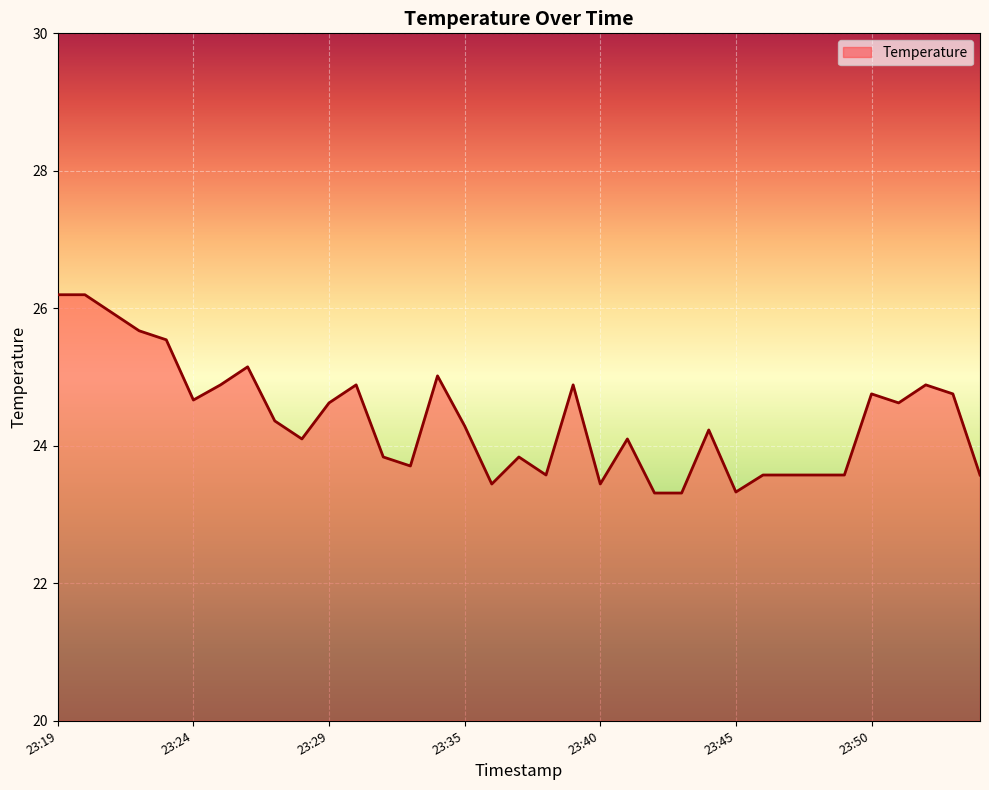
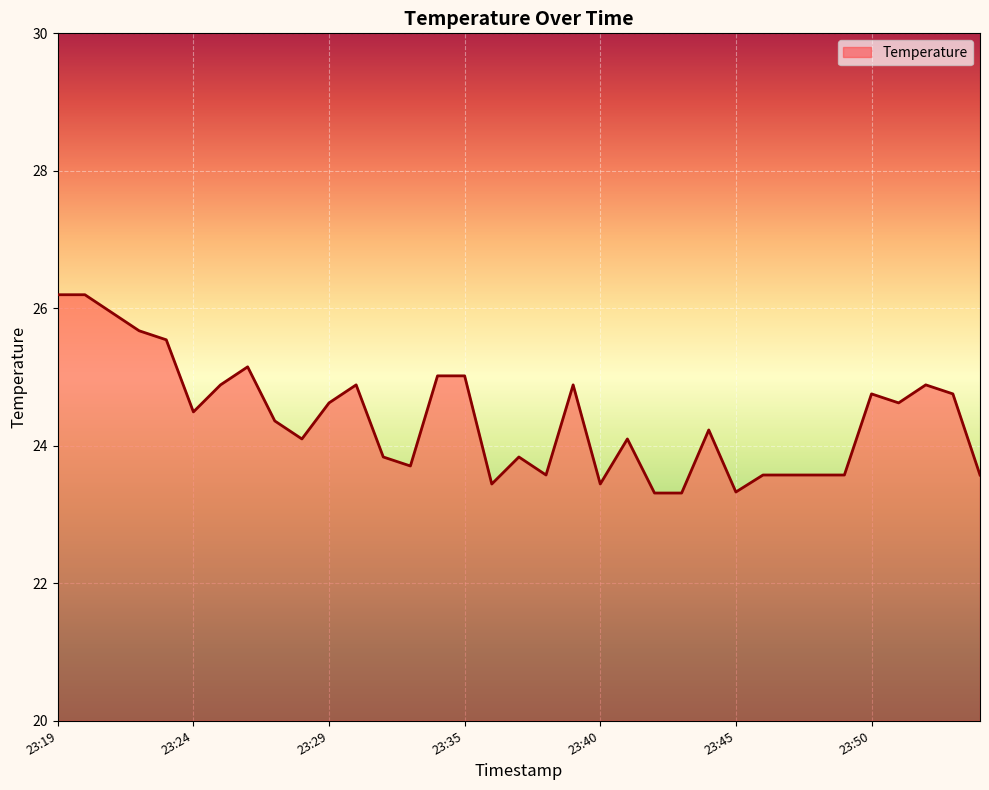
  {
    "23:19": 26.2,
-   "23:24": 24.7,
+   "23:24": 24.5,
    "23:29": 24.6,
-   "23:35": 24.3,
+   "23:35": 25.0,
    "23:40": 23.4,
    "23:45": 23.3,
    "23:50": 24.8
  }
